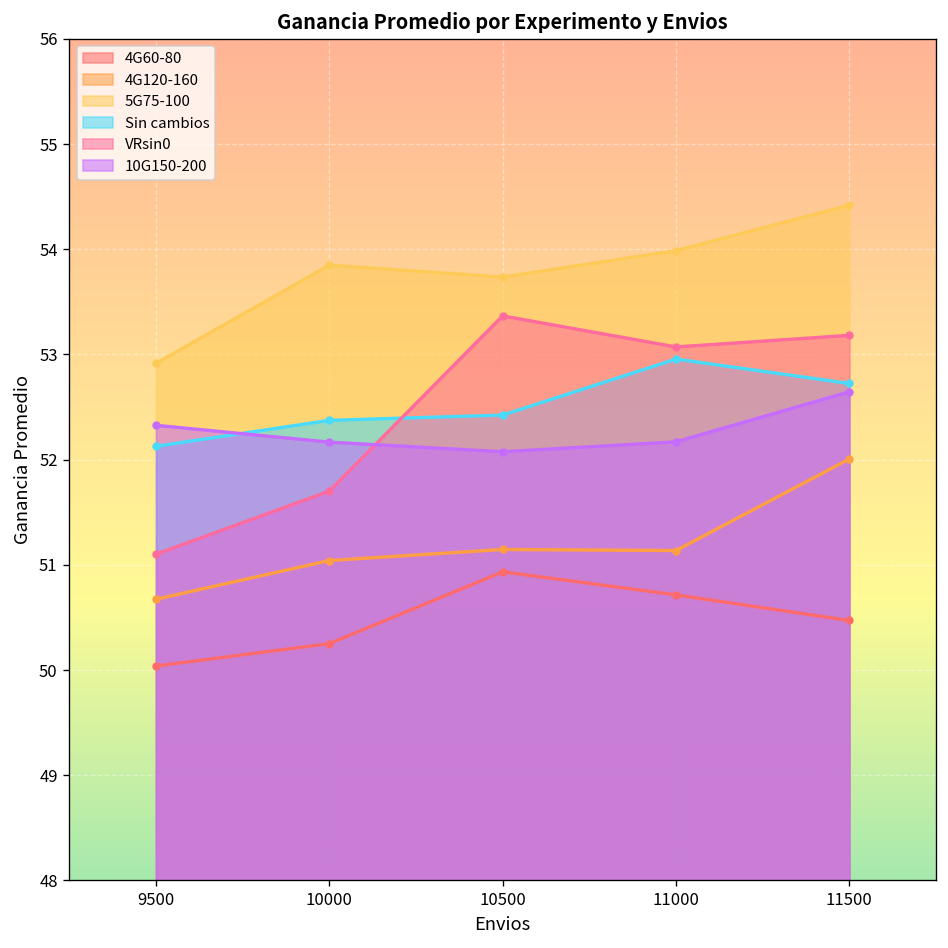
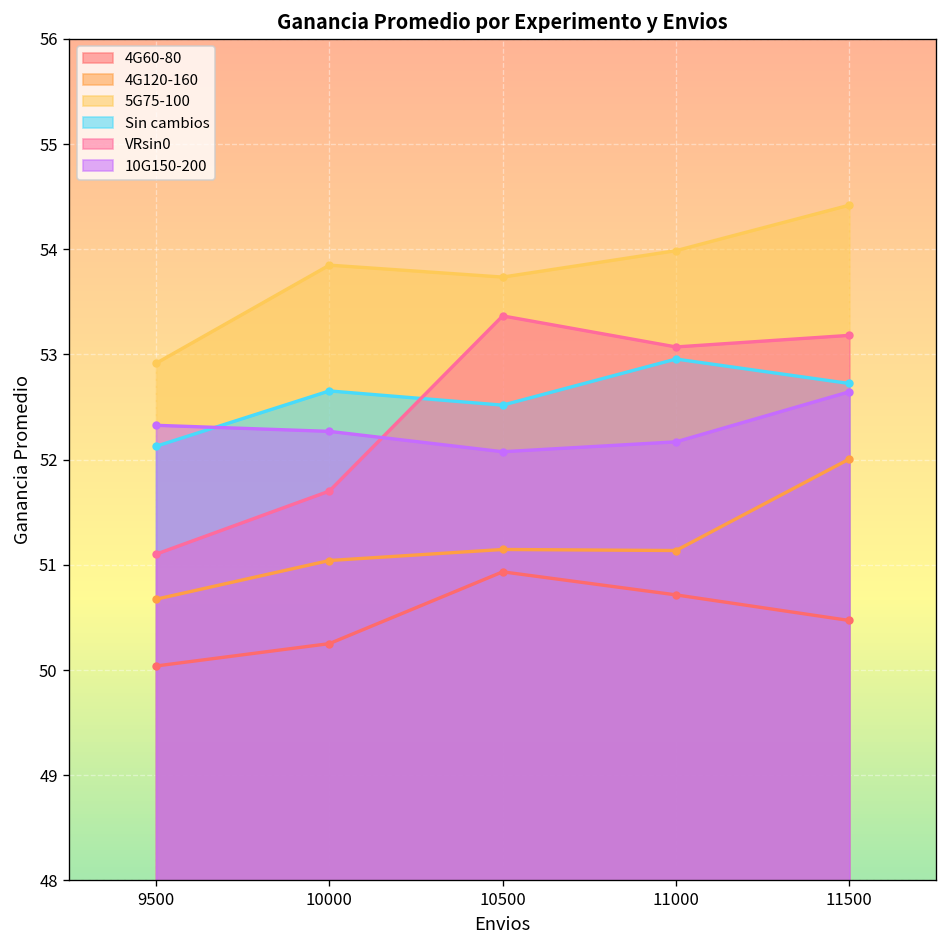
  {
    "Sin cambios": {
      "9500": 52.1,
-     "10000": 52.4,
-     "10500": 52.4,
+     "10000": 52.7,
+     "10500": 52.5,
      "11000": 53.0,
      "11500": 52.7
    },
    "10G150-200": {
      "9500": 52.3,
-     "10000": 52.2,
+     "10000": 52.3,
      "10500": 52.1,
      "11000": 52.2,
      "11500": 52.6
    }
  }
